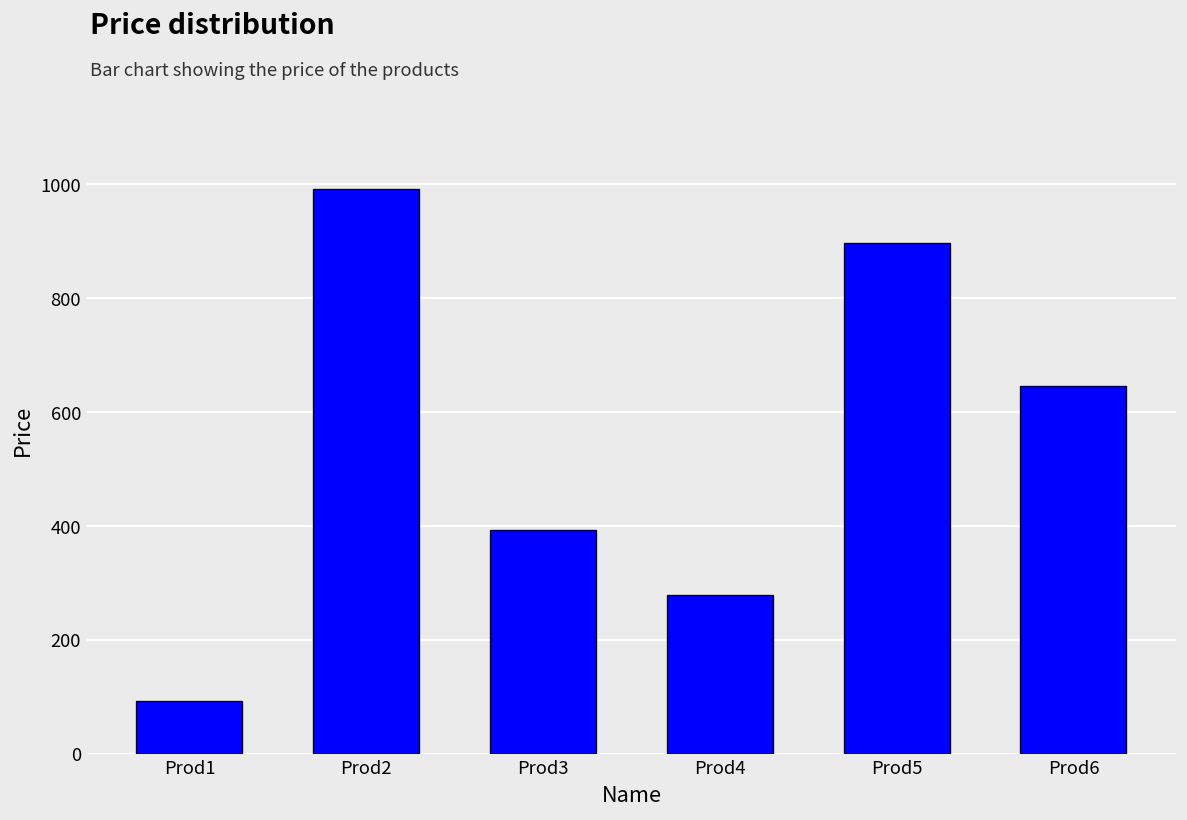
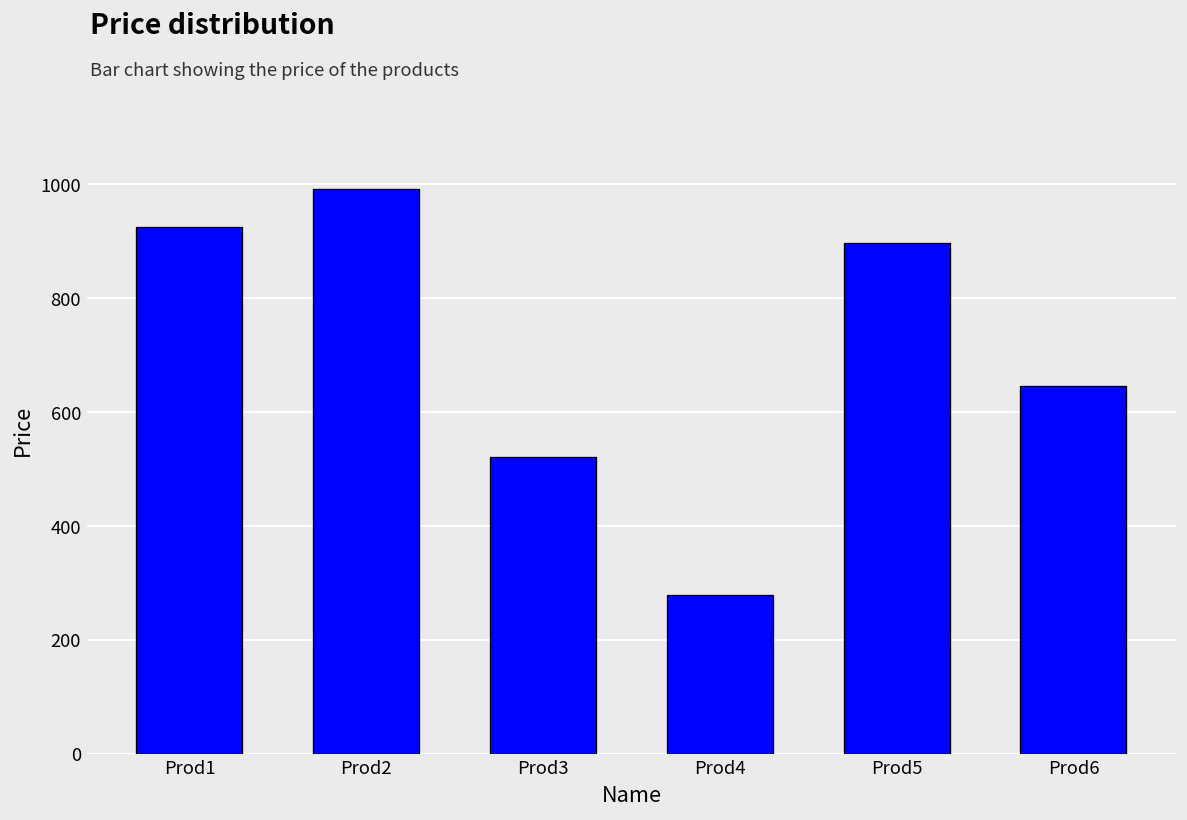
  {
-   "Prod1": 90,
+   "Prod1": 930,
    "Prod2": 990,
-   "Prod3": 390,
+   "Prod3": 520,
    "Prod4": 280,
    "Prod5": 900,
    "Prod6": 650
  }
